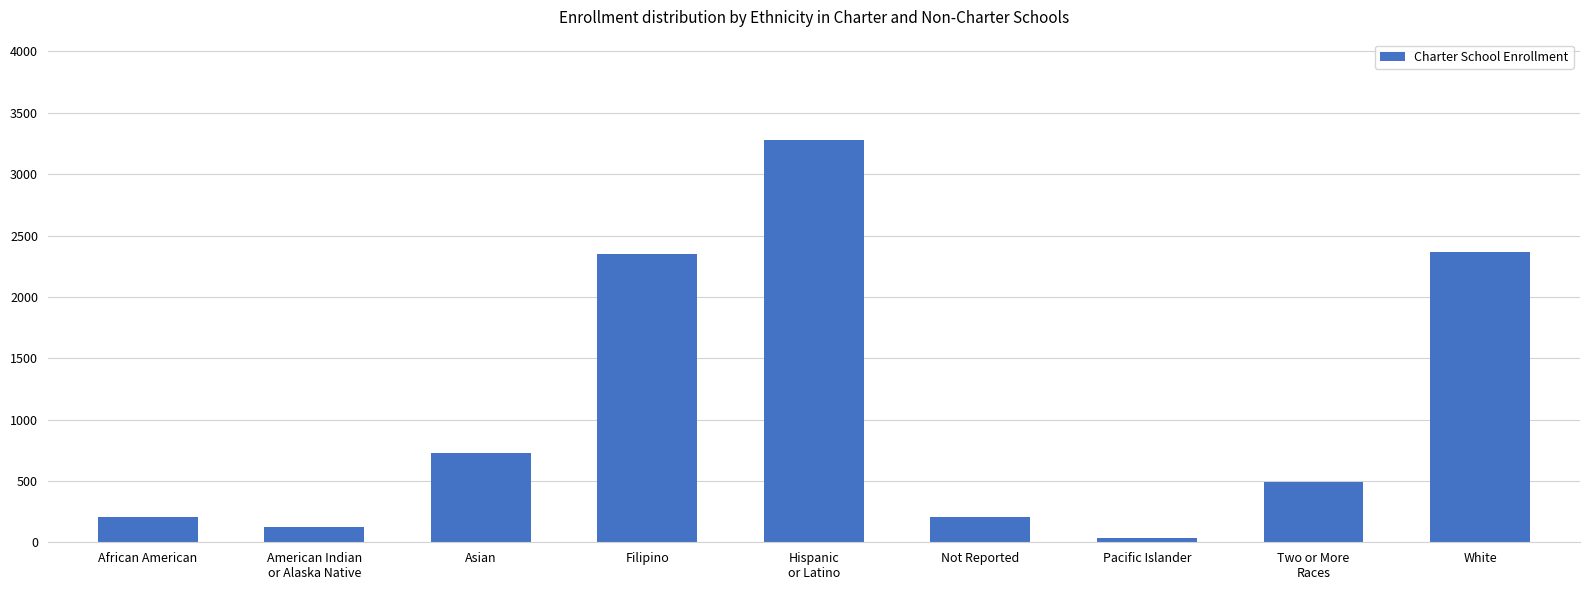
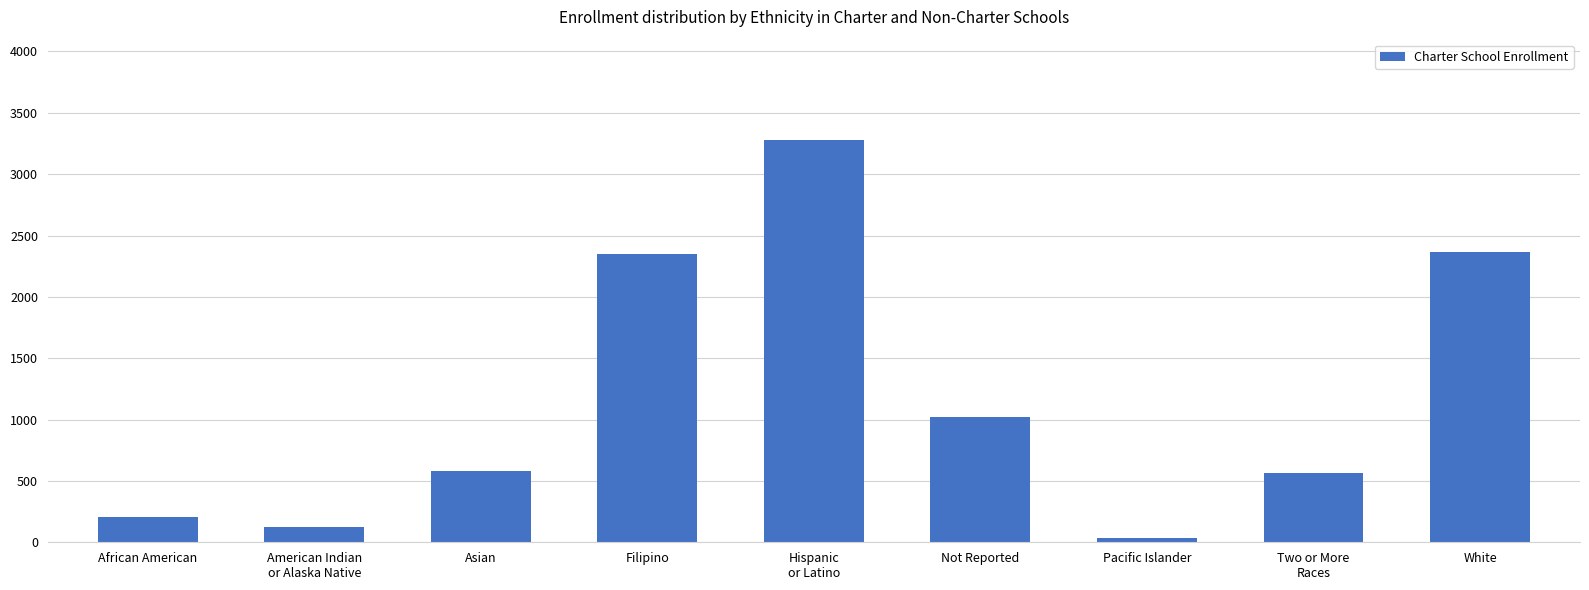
  {
    "African American": 200,
    "American Indian or Alaska Native": 130,
-   "Asian": 730,
+   "Asian": 580,
    "Filipino": 2350,
    "Hispanic or Latino": 3280,
-   "Not Reported": 210,
+   "Not Reported": 1030,
    "Pacific Islander": 40,
-   "Two or More Races": 490,
+   "Two or More Races": 570,
    "White": 2360
  }
